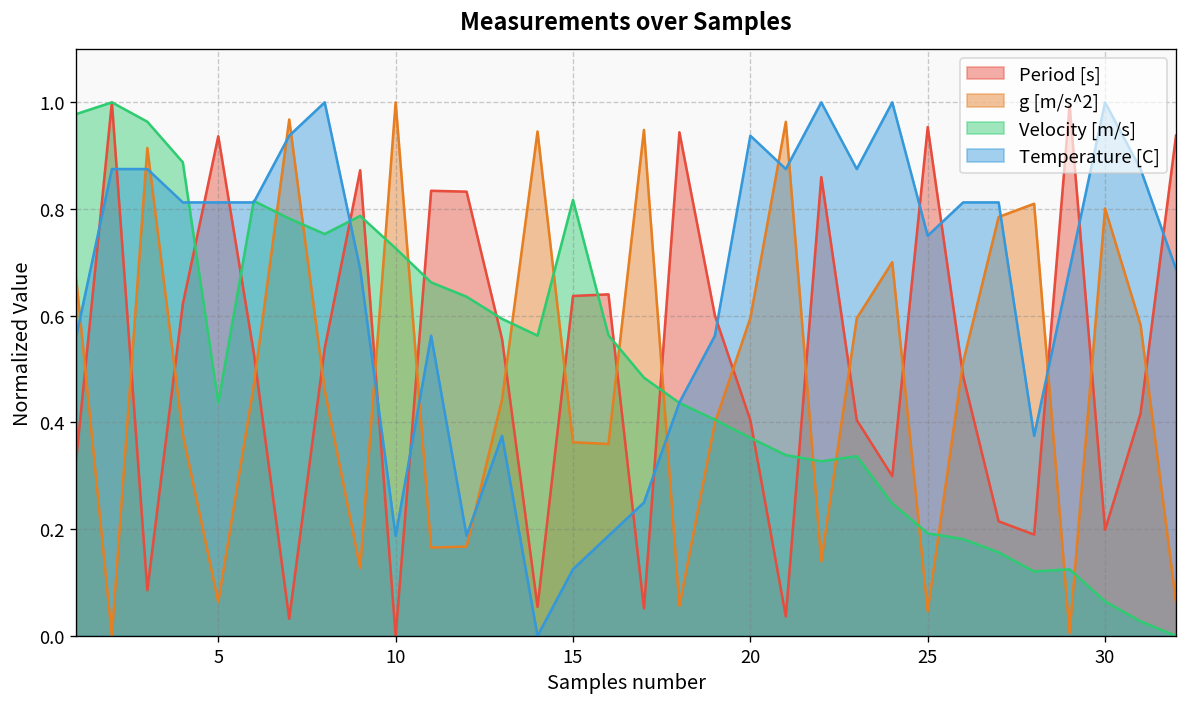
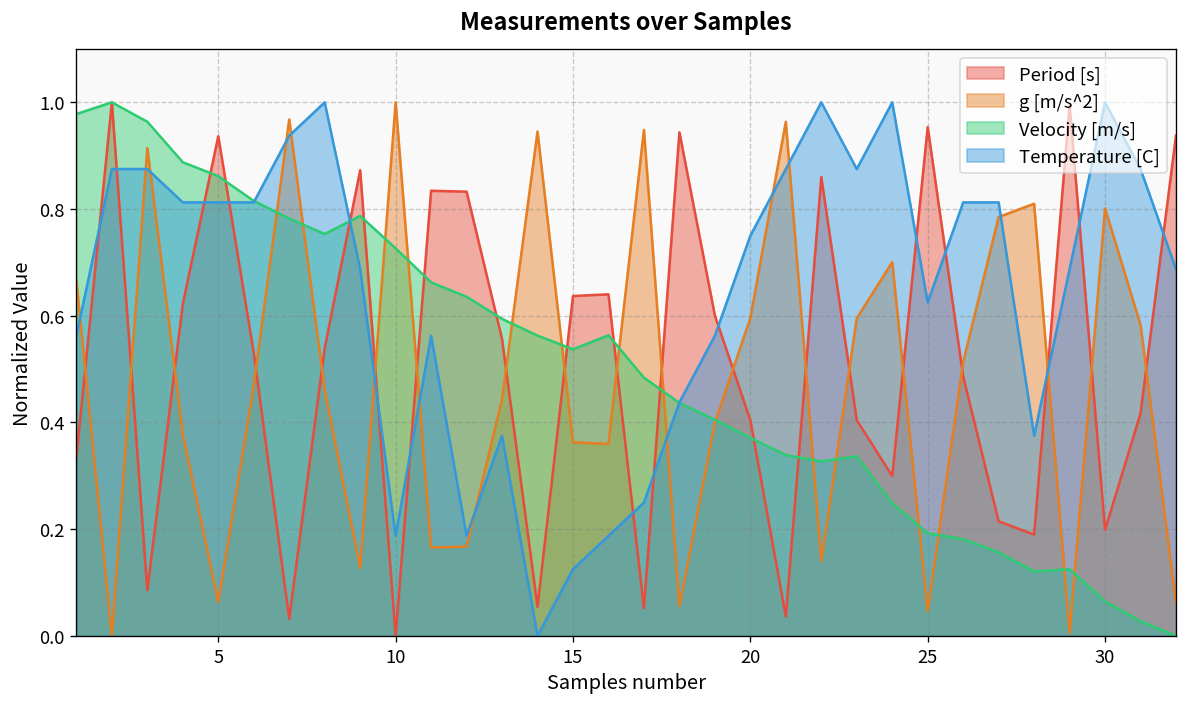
  {
    "Velocity [m/s]": {
-     "5": 0.44,
+     "5": 0.86,
      "10": 0.73,
-     "15": 0.82,
+     "15": 0.54,
      "20": 0.37,
      "25": 0.19,
      "30": 0.06
    },
    "Temperature [C]": {
      "5": 0.81,
      "10": 0.19,
      "15": 0.12,
-     "20": 0.94,
-     "25": 0.75
+     "20": 0.75,
+     "25": 0.62
    }
  }
